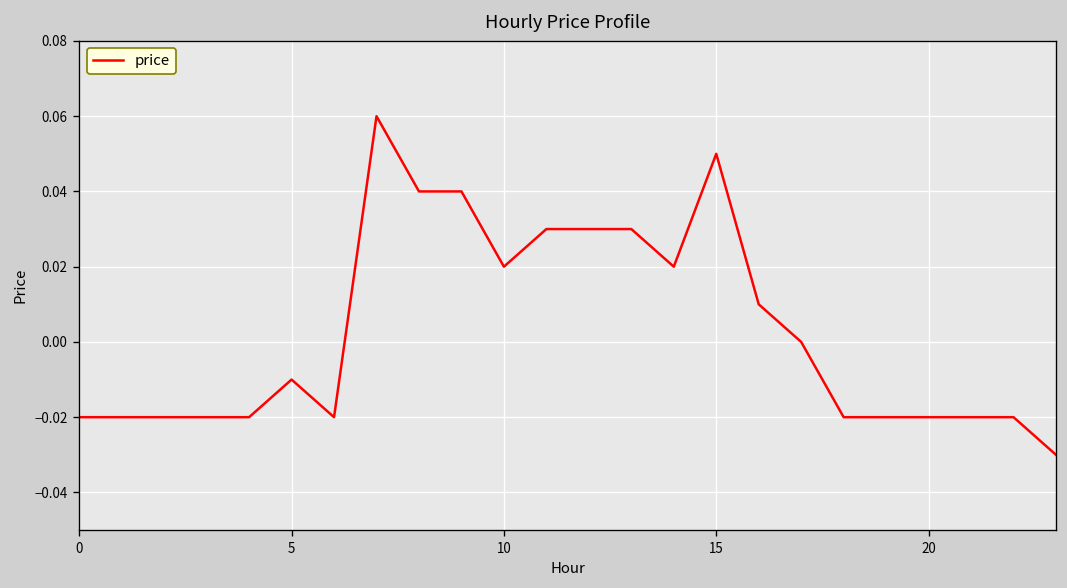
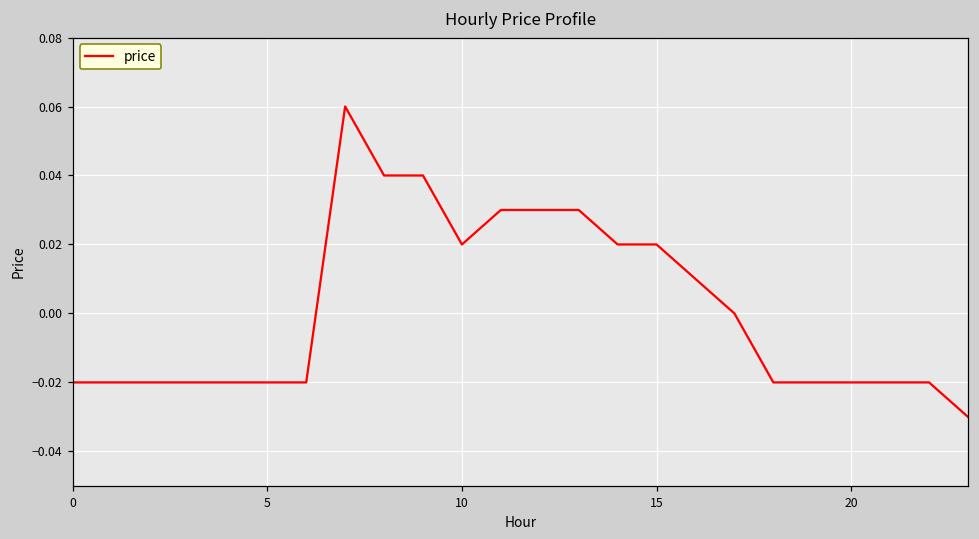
  {
    "0": -0.02,
-   "5": -0.01,
+   "5": -0.02,
    "10": 0.02,
-   "15": 0.05,
+   "15": 0.02,
    "20": -0.02
  }
